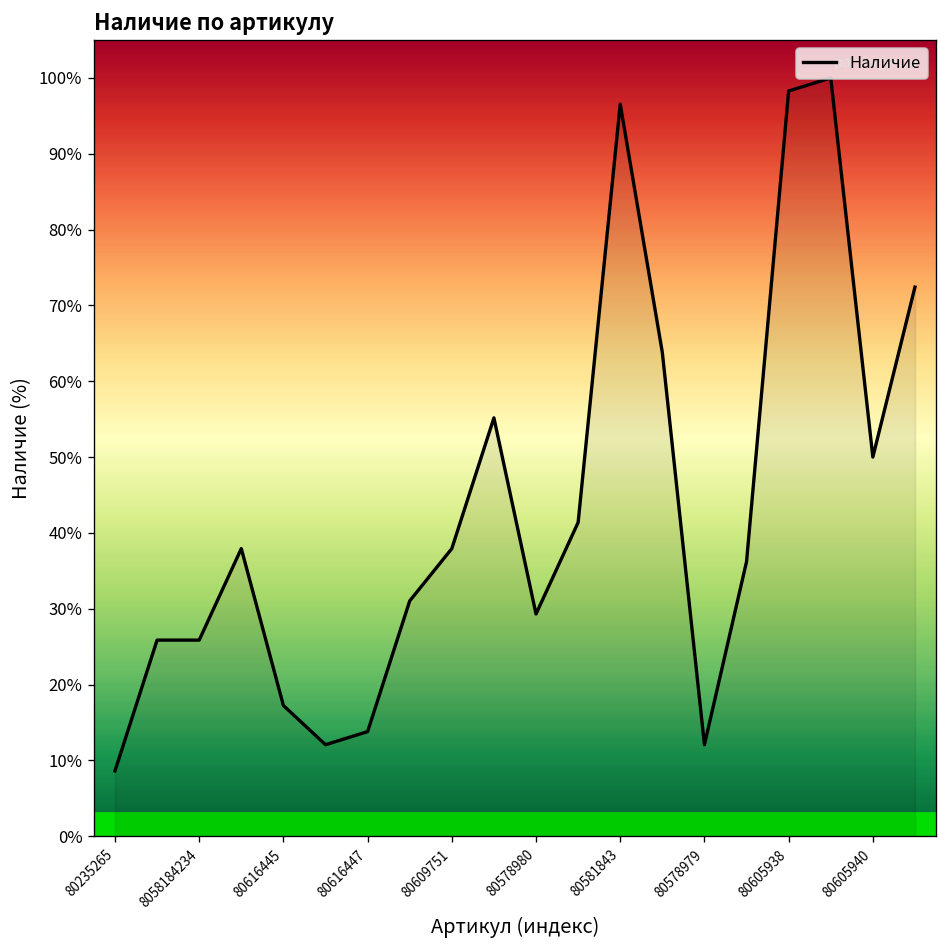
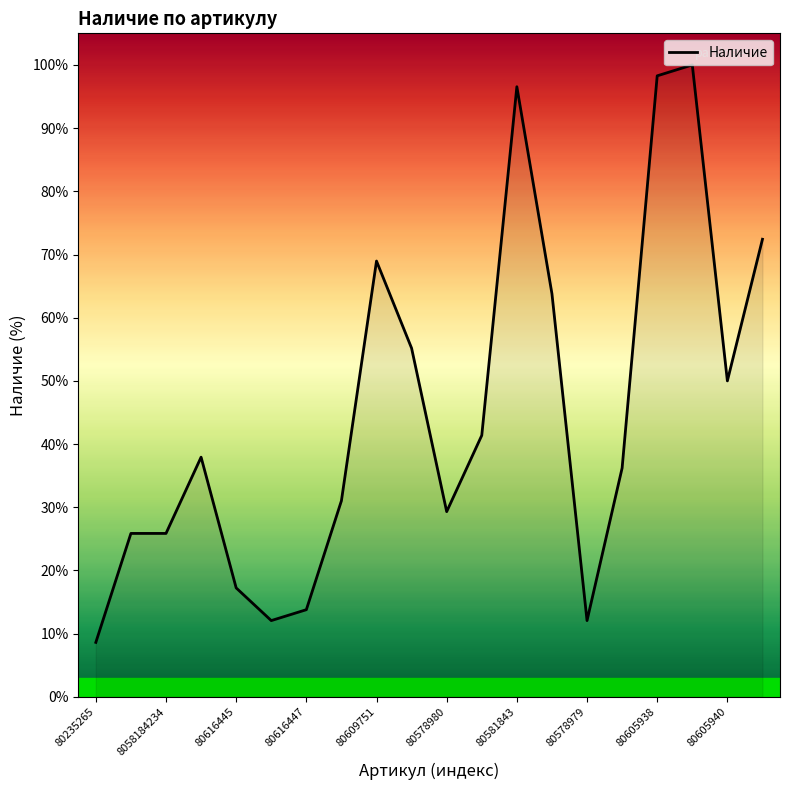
  {
    "80235265": "9%",
    "8058184234": "26%",
    "80616445": "17%",
    "80616447": "14%",
-   "80609751": "38%",
+   "80609751": "69%",
    "80578980": "29%",
    "80581843": "97%",
    "80578979": "12%",
    "80605938": "98%",
    "80605940": "50%"
  }
